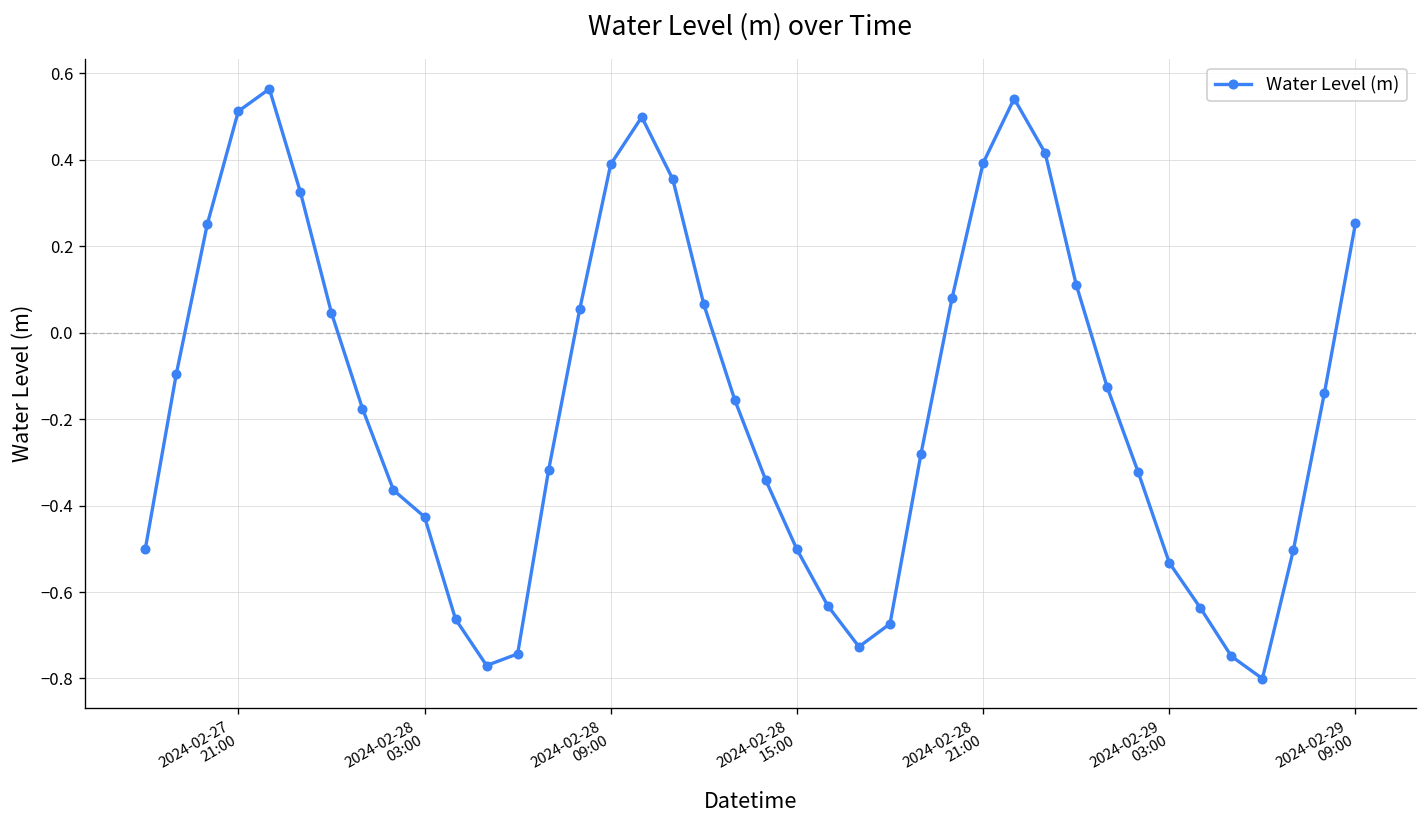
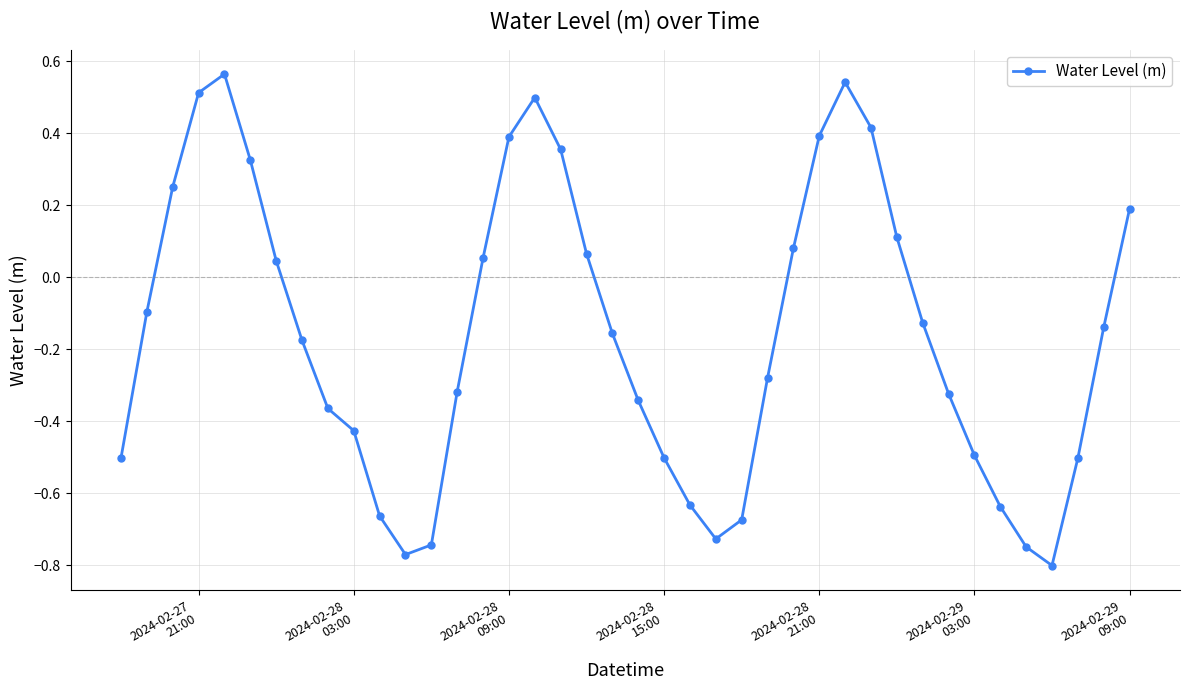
  {
    "2024-02-27 21:00": 0.51,
    "2024-02-28 03:00": -0.43,
    "2024-02-28 09:00": 0.39,
    "2024-02-28 15:00": -0.50,
    "2024-02-28 21:00": 0.39,
-   "2024-02-29 03:00": -0.53,
-   "2024-02-29 09:00": 0.25
+   "2024-02-29 03:00": -0.49,
+   "2024-02-29 09:00": 0.19
  }
